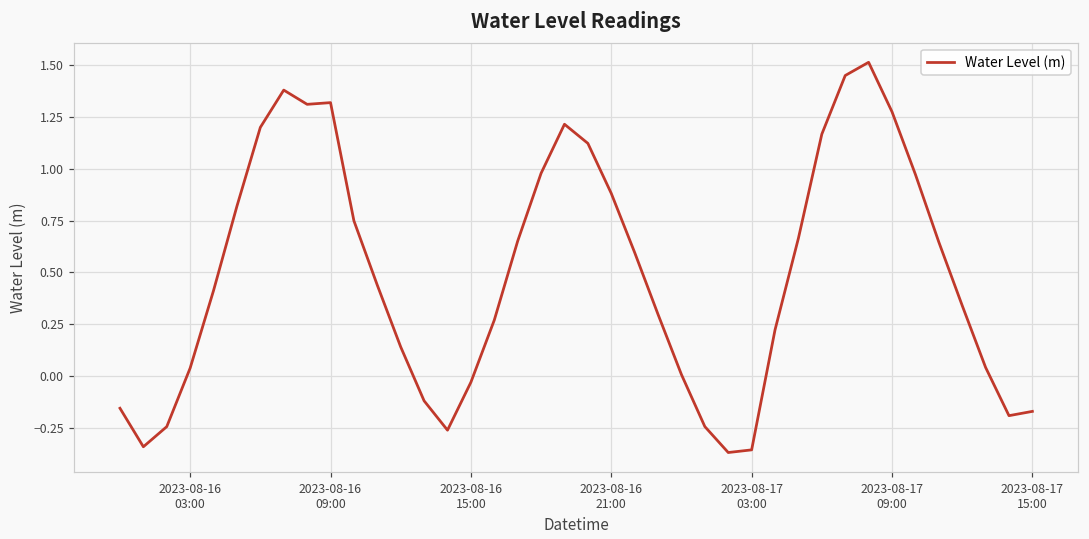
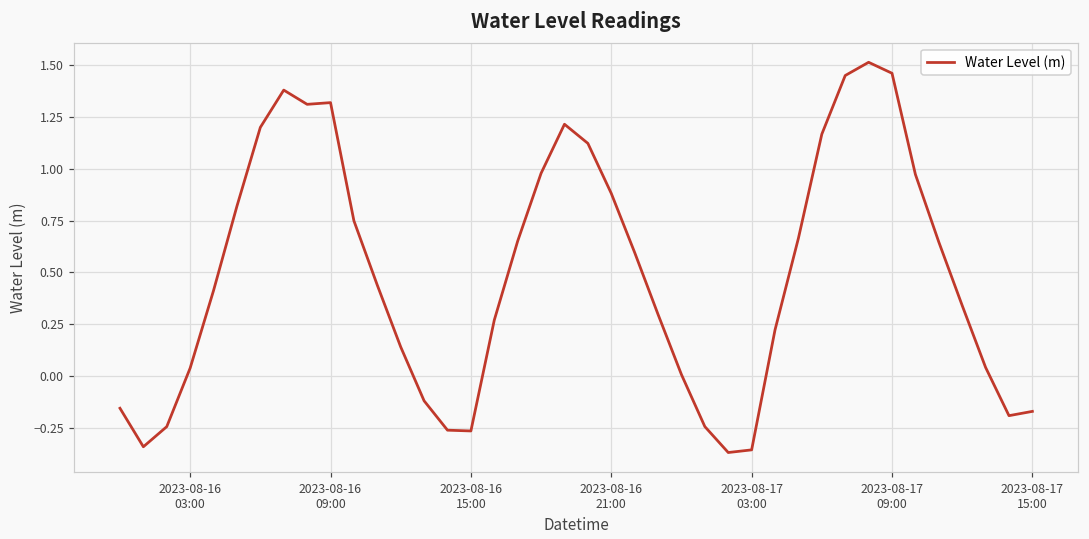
  {
    "2023-08-16 03:00": 0.04,
    "2023-08-16 09:00": 1.32,
-   "2023-08-16 15:00": -0.03,
+   "2023-08-16 15:00": -0.27,
    "2023-08-16 21:00": 0.88,
    "2023-08-17 03:00": -0.36,
-   "2023-08-17 09:00": 1.28,
+   "2023-08-17 09:00": 1.46,
    "2023-08-17 15:00": -0.17
  }
